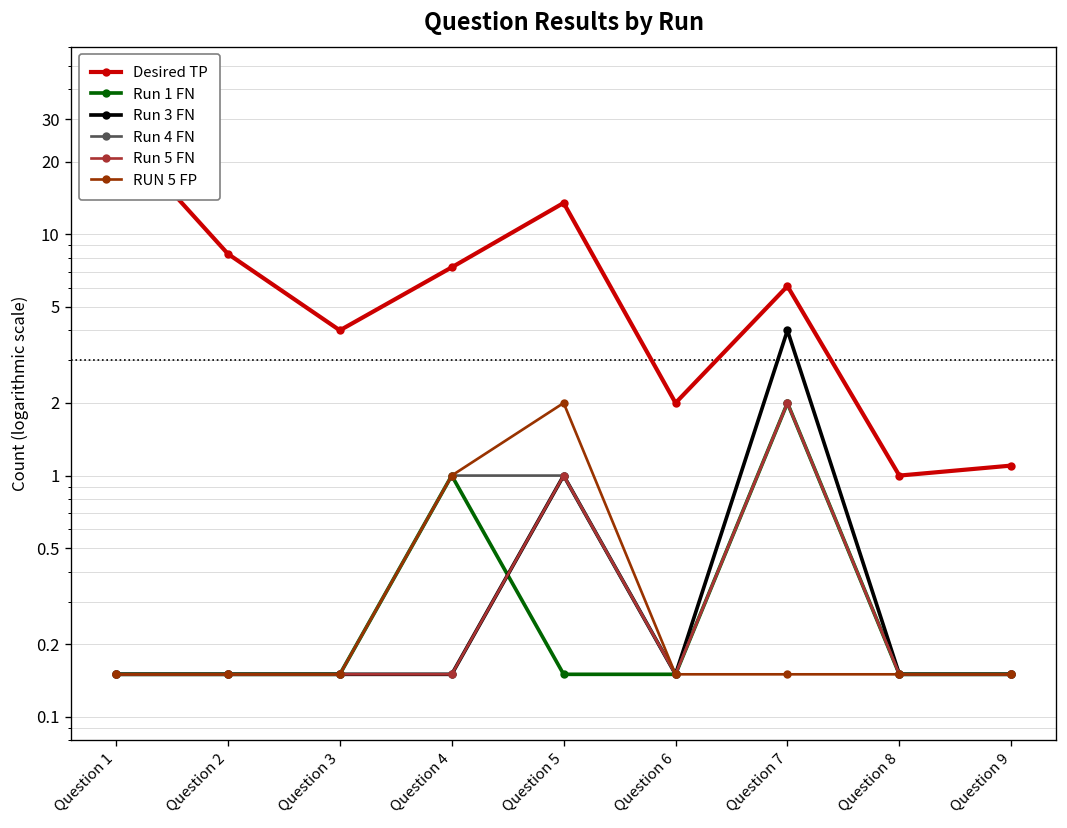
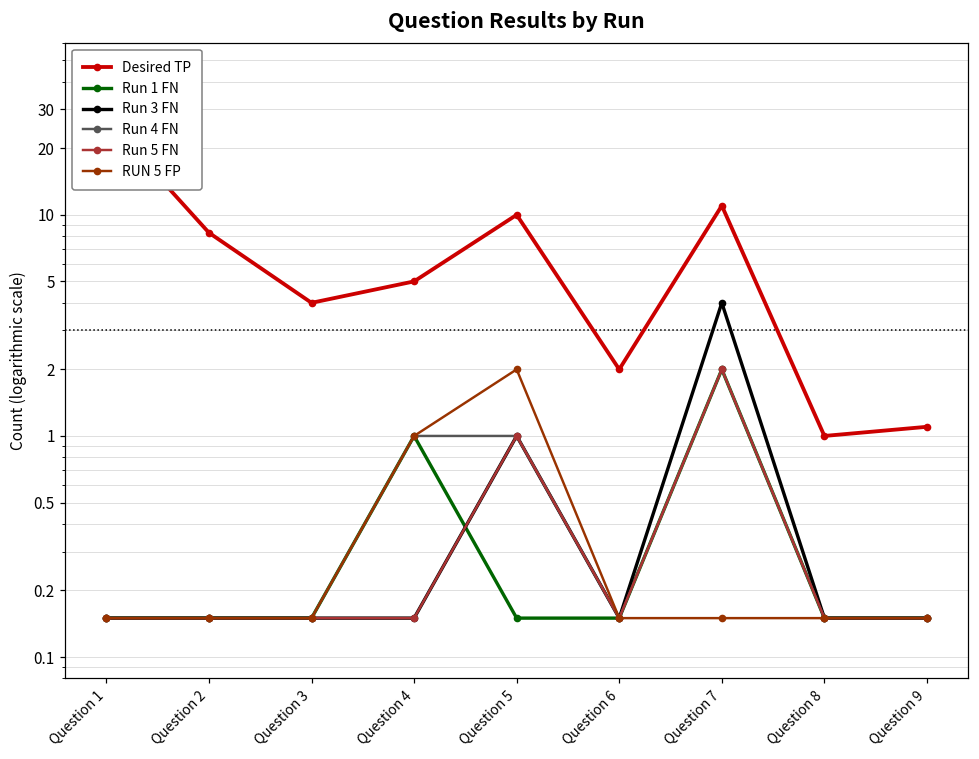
  {
    "Desired TP": {
      "Question 2": 8.3,
      "Question 3": 4.0,
-     "Question 4": 7.3,
-     "Question 5": 14,
+     "Question 4": 5.0,
+     "Question 5": 10,
      "Question 6": 2.0,
-     "Question 7": 6.1,
+     "Question 7": 11,
      "Question 8": 1.0,
      "Question 9": 1.1
    },
    "Run 1 FN": {
      "Question 5": 0.15
    },
    "Run 3 FN": {
      "Question 7": 4.0
    }
  }
